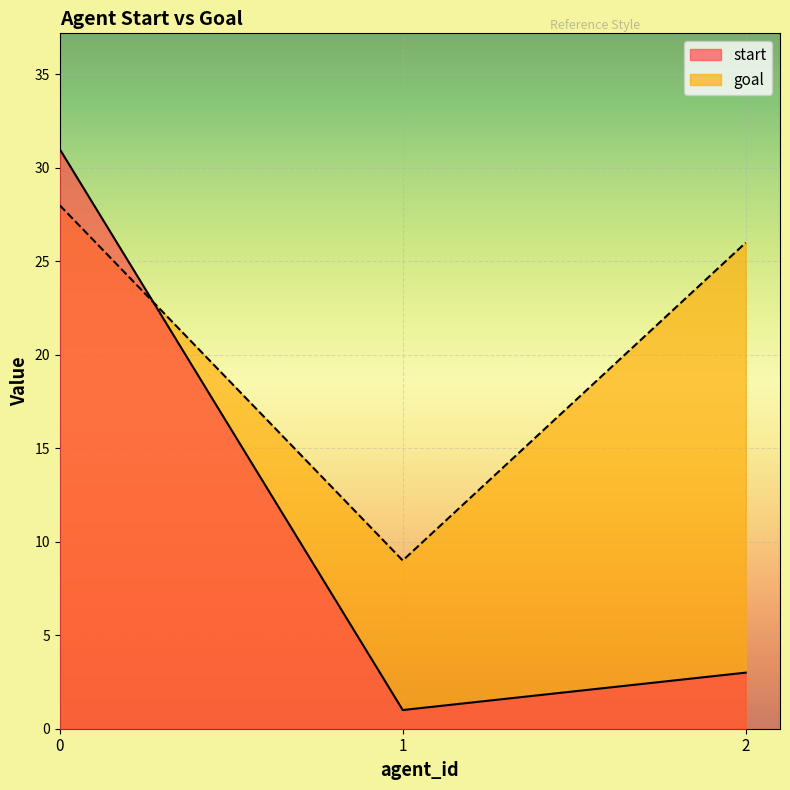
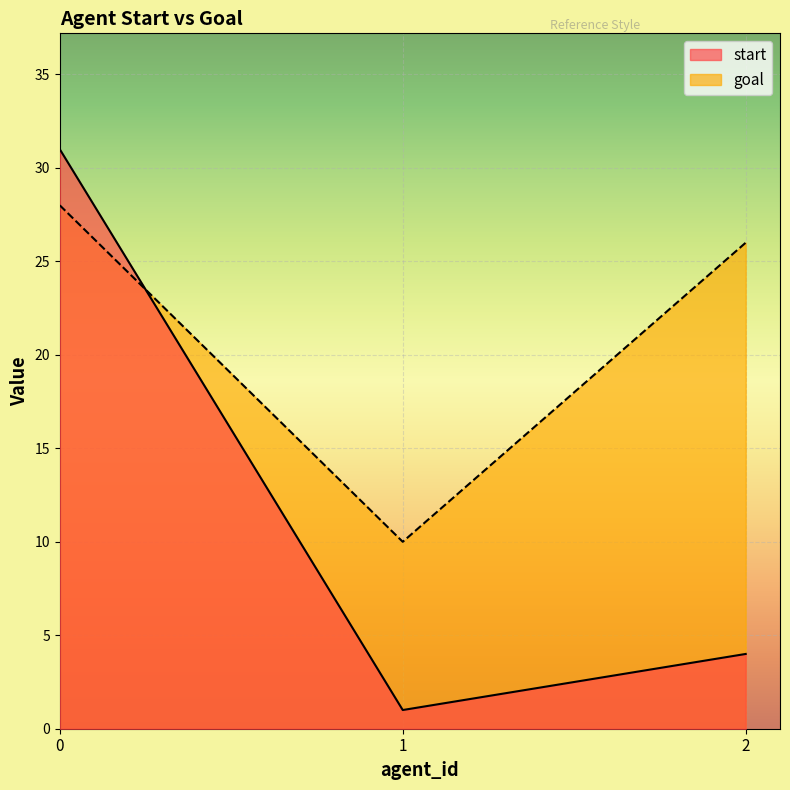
  {
    "start": {
      "0": 31,
      "1": 1,
-     "2": 3
+     "2": 4
    },
    "goal": {
      "0": 28,
-     "1": 9,
+     "1": 10,
      "2": 26
    }
  }
